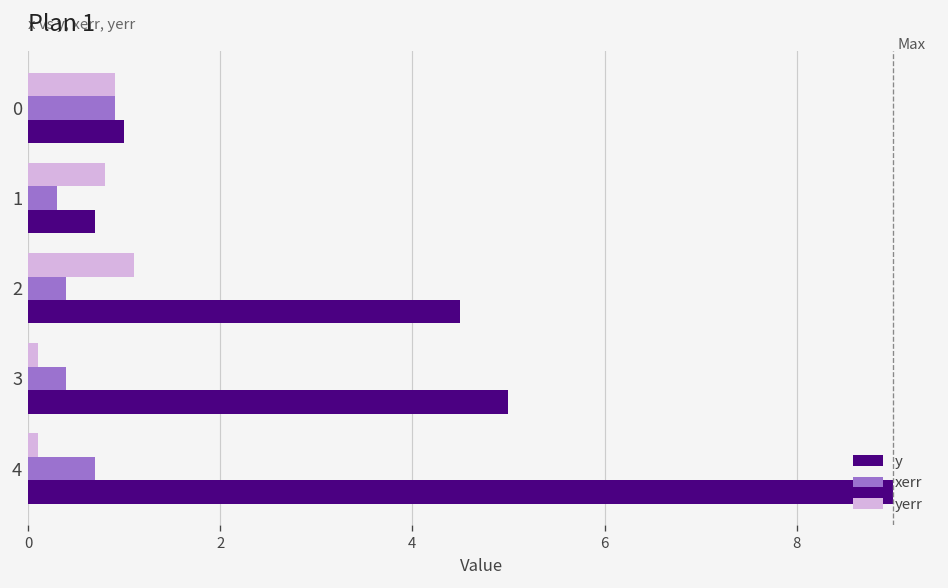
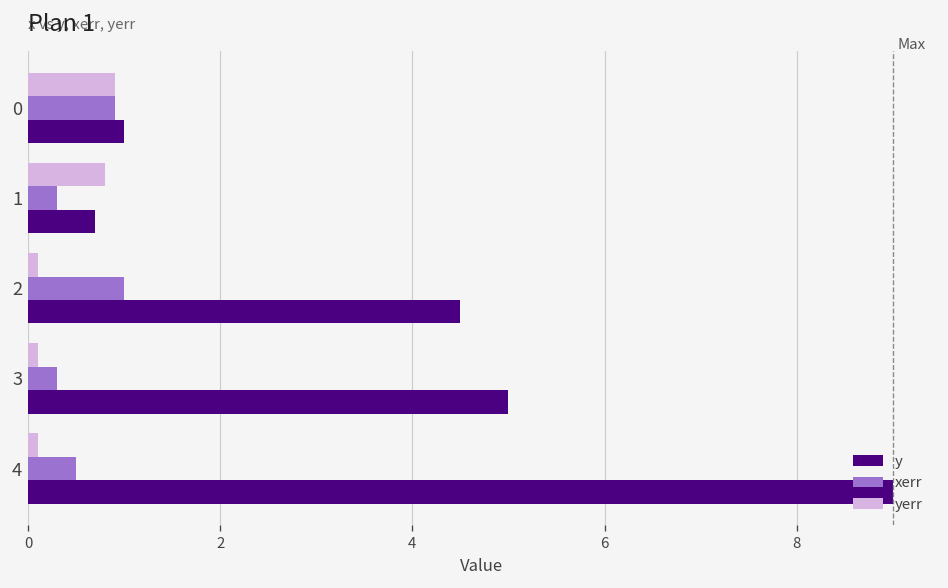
  {
    "y": {
      "0": 1.0,
      "1": 0.7,
      "2": 4.5,
      "3": 5.0,
      "4": 9.0
    },
    "xerr": {
      "0": 0.9,
      "1": 0.3,
-     "2": 0.4,
-     "3": 0.4,
-     "4": 0.7
+     "2": 1.0,
+     "3": 0.3,
+     "4": 0.5
    },
    "yerr": {
      "0": 0.9,
      "1": 0.8,
-     "2": 1.1,
+     "2": 0.1,
      "3": 0.1,
      "4": 0.1
    }
  }
